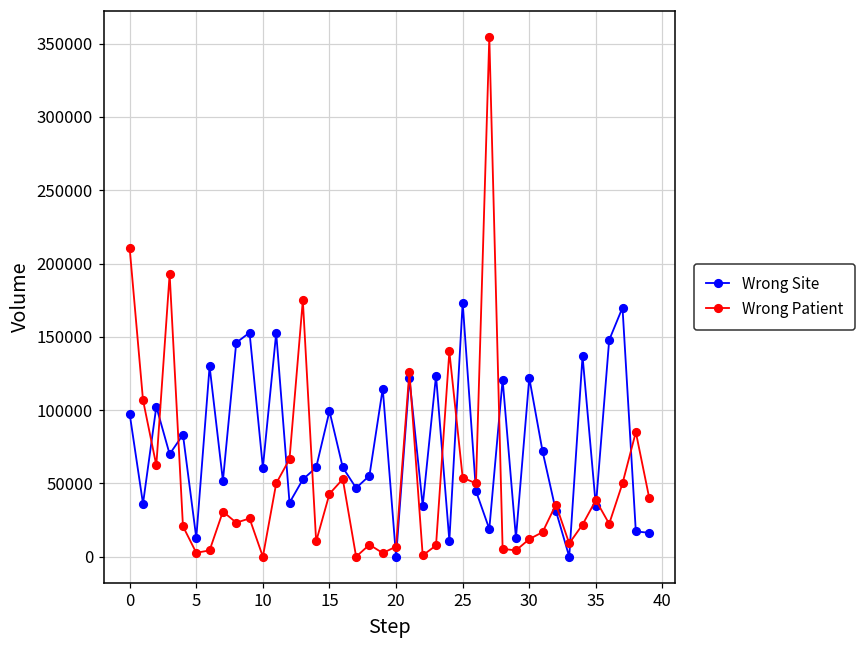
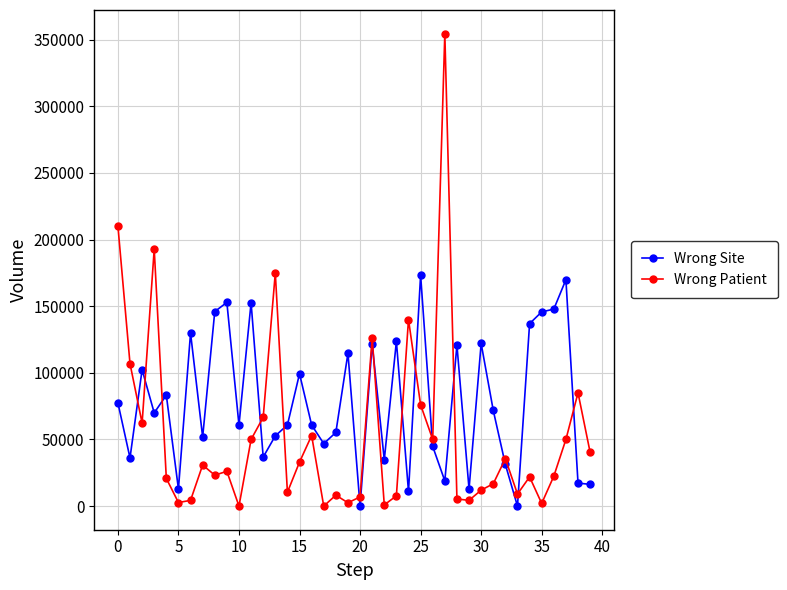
  {
    "Wrong Site": {
-     "0": 97000,
+     "0": 78000,
      "5": 13000,
      "10": 61000,
      "15": 99000,
      "20": 0,
      "25": 173000,
      "30": 122000,
-     "35": 34000
+     "35": 146000
    },
    "Wrong Patient": {
      "0": 210000,
      "5": 3000,
      "10": 0,
-     "15": 43000,
+     "15": 33000,
      "20": 7000,
-     "25": 54000,
+     "25": 76000,
      "30": 12000,
-     "35": 39000
+     "35": 2000
    }
  }
